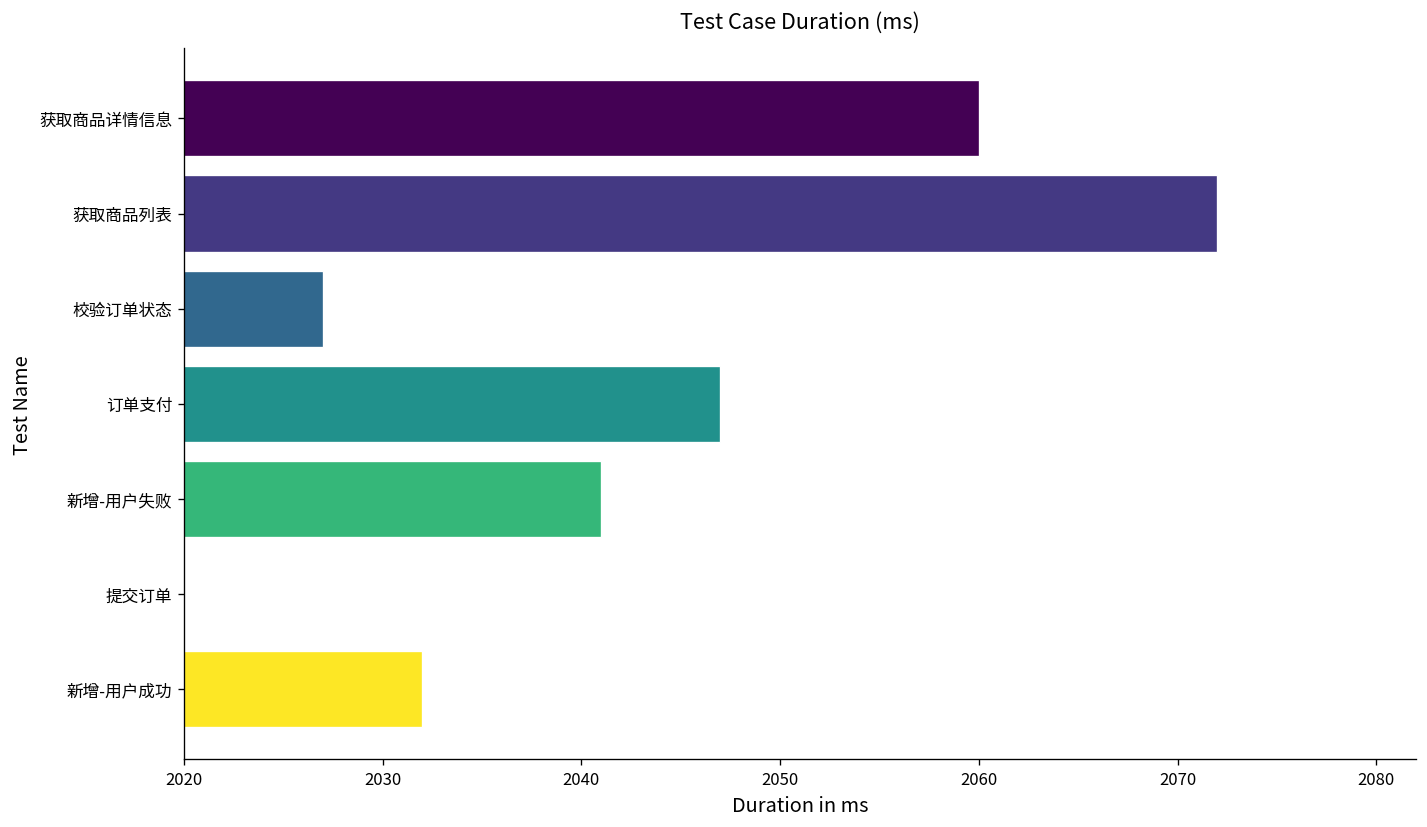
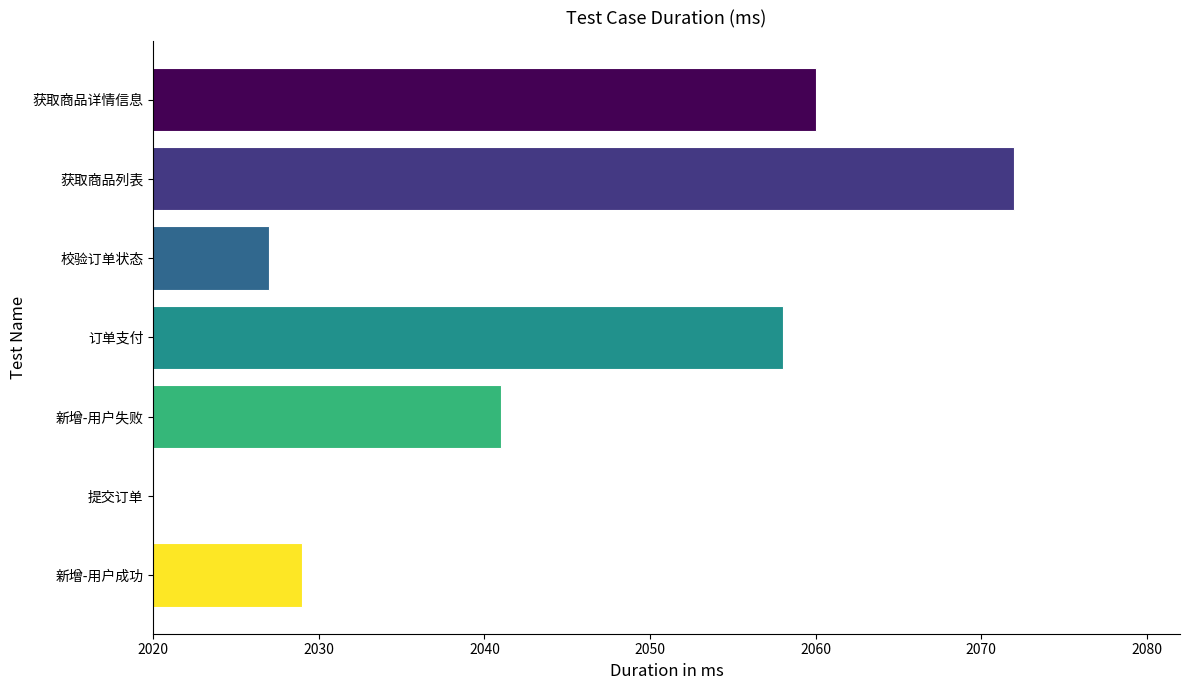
  {
    "获取商品详情信息": 2060,
    "获取商品列表": 2072,
    "校验订单状态": 2027,
-   "订单支付": 2047,
+   "订单支付": 2058,
    "新增-用户失败": 2041,
    "提交订单": 2020,
-   "新增-用户成功": 2032
+   "新增-用户成功": 2029
  }
